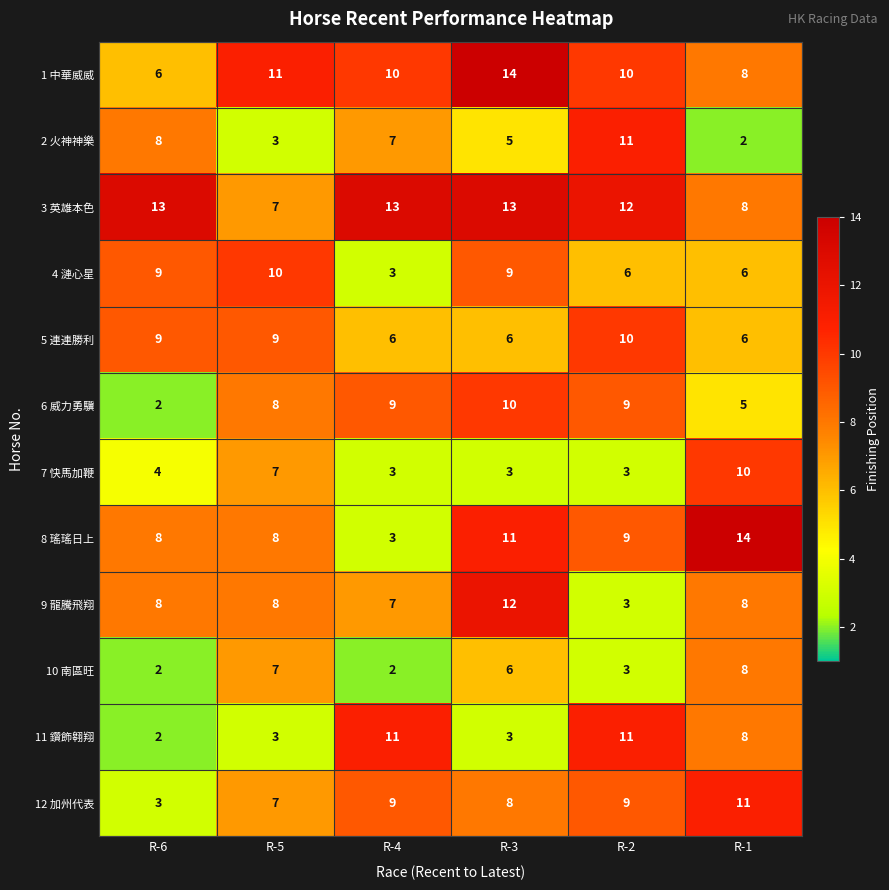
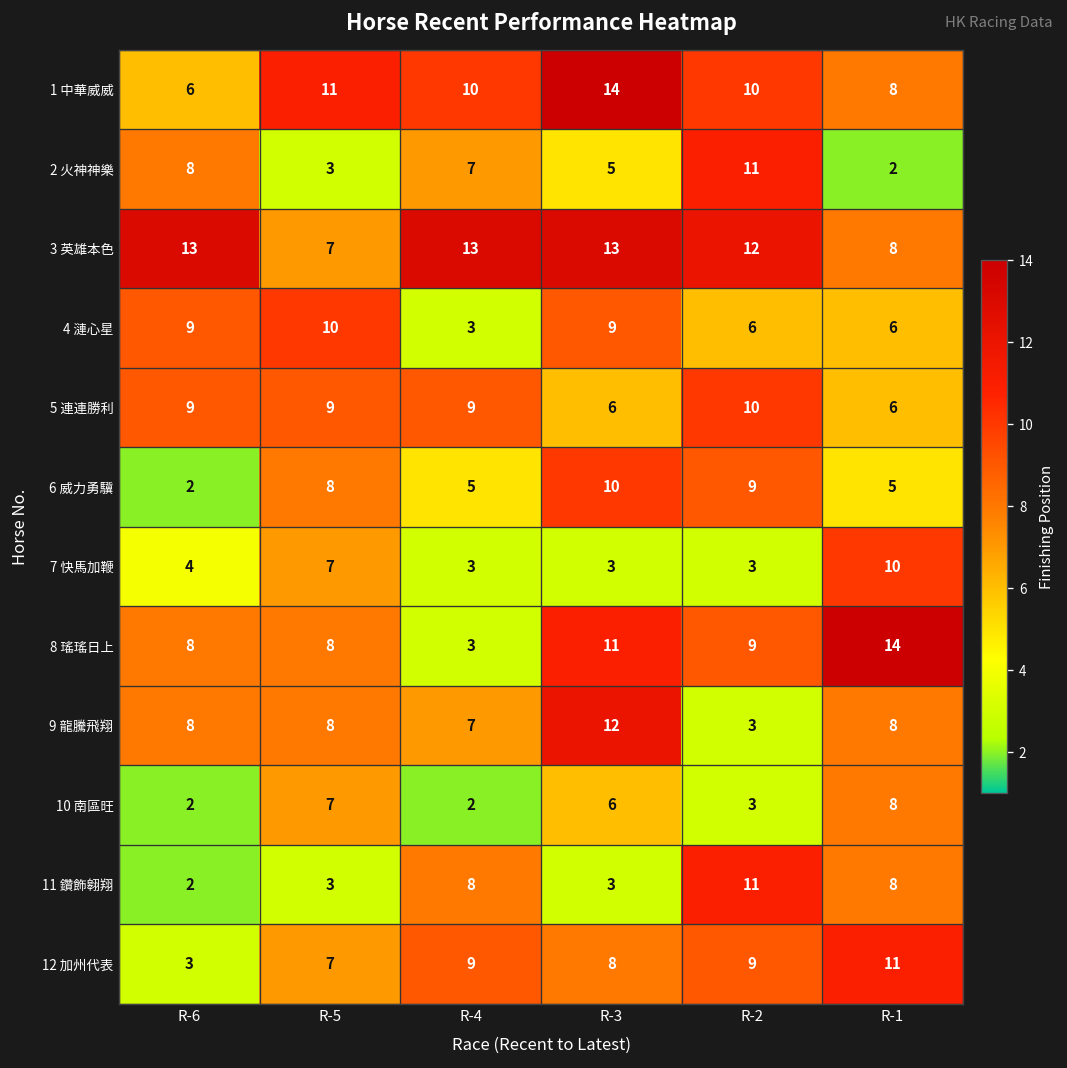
  {
    "1 中華威威": {
      "R-6": 6,
      "R-5": 11,
      "R-4": 10,
      "R-3": 14,
      "R-2": 10,
      "R-1": 8
    },
    "2 火神神樂": {
      "R-6": 8,
      "R-5": 3,
      "R-4": 7,
      "R-3": 5,
      "R-2": 11,
      "R-1": 2
    },
    "3 英雄本色": {
      "R-6": 13,
      "R-5": 7,
      "R-4": 13,
      "R-3": 13,
      "R-2": 12,
      "R-1": 8
    },
    "4 漣心星": {
      "R-6": 9,
      "R-5": 10,
      "R-4": 3,
      "R-3": 9,
      "R-2": 6,
      "R-1": 6
    },
    "5 連連勝利": {
      "R-6": 9,
      "R-5": 9,
-     "R-4": 6,
+     "R-4": 9,
      "R-3": 6,
      "R-2": 10,
      "R-1": 6
    },
    "6 威力勇驥": {
      "R-6": 2,
      "R-5": 8,
-     "R-4": 9,
+     "R-4": 5,
      "R-3": 10,
      "R-2": 9,
      "R-1": 5
    },
    "7 快馬加鞭": {
      "R-6": 4,
      "R-5": 7,
      "R-4": 3,
      "R-3": 3,
      "R-2": 3,
      "R-1": 10
    },
    "8 瑤瑤日上": {
      "R-6": 8,
      "R-5": 8,
      "R-4": 3,
      "R-3": 11,
      "R-2": 9,
      "R-1": 14
    },
    "9 龍騰飛翔": {
      "R-6": 8,
      "R-5": 8,
      "R-4": 7,
      "R-3": 12,
      "R-2": 3,
      "R-1": 8
    },
    "10 南區旺": {
      "R-6": 2,
      "R-5": 7,
      "R-4": 2,
      "R-3": 6,
      "R-2": 3,
      "R-1": 8
    },
    "11 鑽飾翱翔": {
      "R-6": 2,
      "R-5": 3,
-     "R-4": 11,
+     "R-4": 8,
      "R-3": 3,
      "R-2": 11,
      "R-1": 8
    },
    "12 加州代表": {
      "R-6": 3,
      "R-5": 7,
      "R-4": 9,
      "R-3": 8,
      "R-2": 9,
      "R-1": 11
    }
  }
